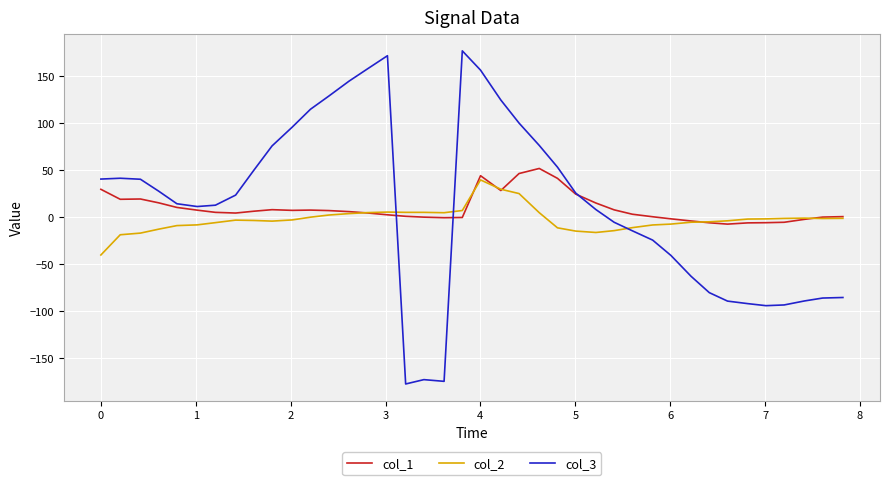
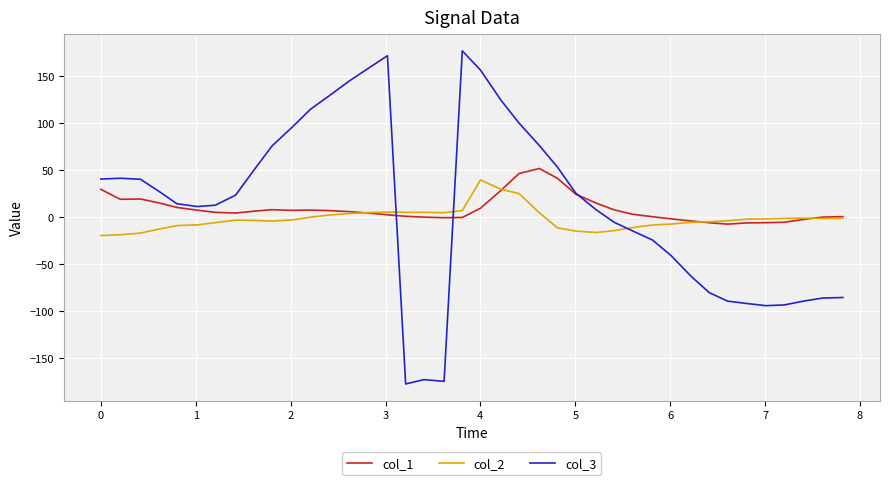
  {
    "col_1": {
      "0": 30,
-     "4": 40
+     "4": 10
    },
    "col_2": {
-     "0": -40,
+     "0": -20,
      "4": 40
    },
    "col_3": {
      "0": 40,
      "4": 160
    }
  }
